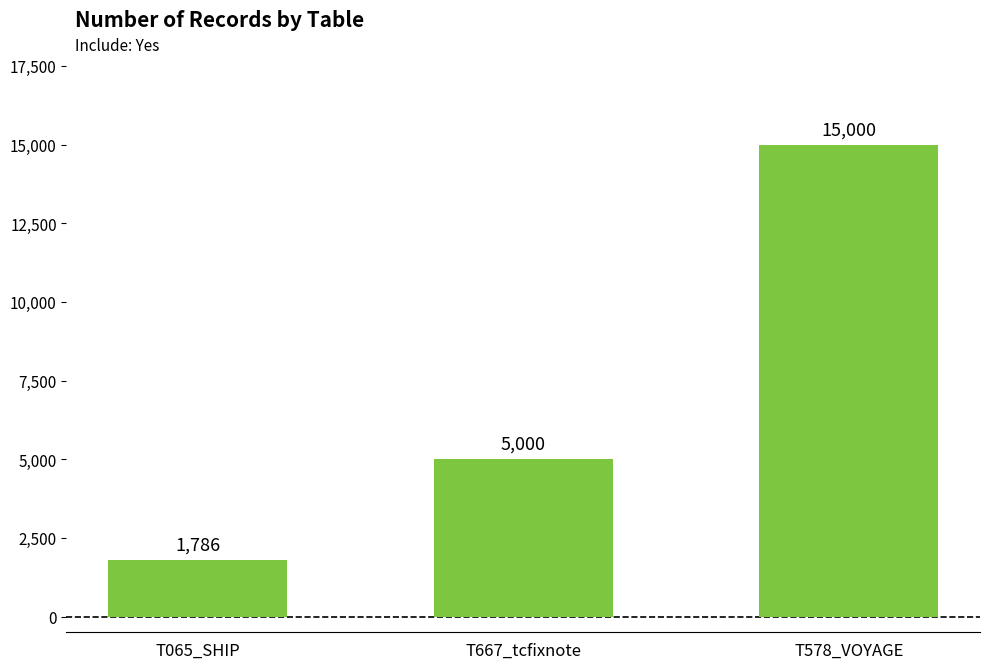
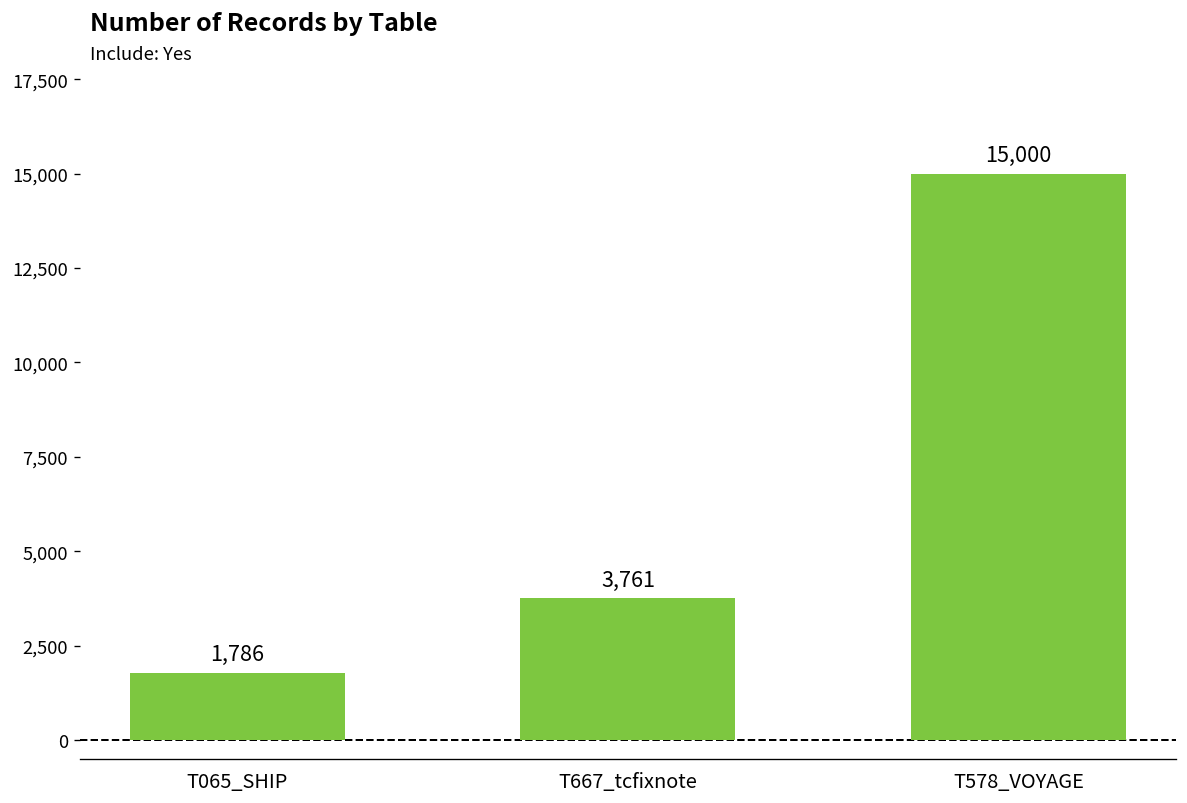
  {
    "T065_SHIP": "1,786",
-   "T667_tcfixnote": "5,000",
+   "T667_tcfixnote": "3,761",
    "T578_VOYAGE": "15,000"
  }
